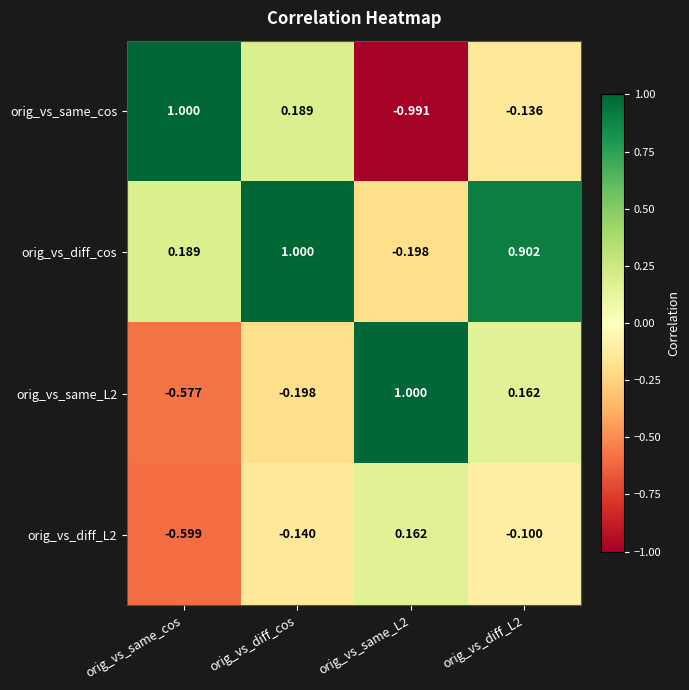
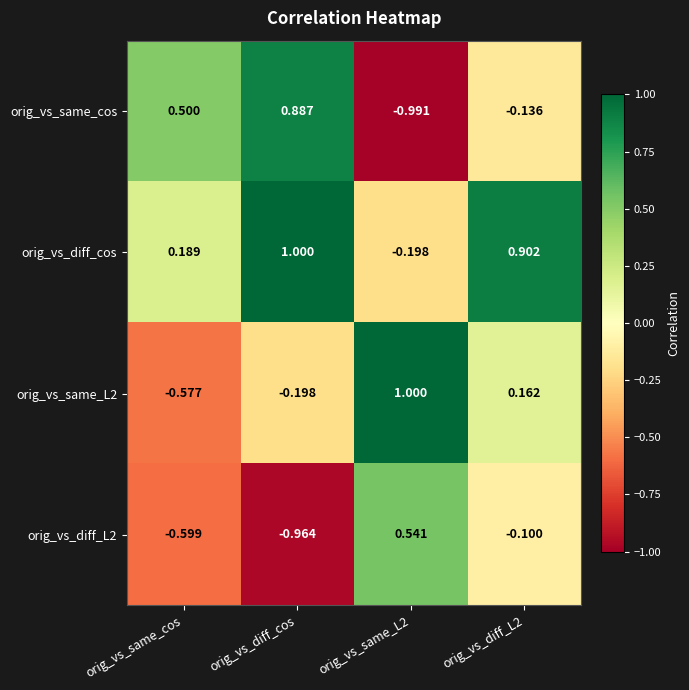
  {
    "orig_vs_same_cos": {
-     "orig_vs_same_cos": 1.000,
-     "orig_vs_diff_cos": 0.189,
+     "orig_vs_same_cos": 0.500,
+     "orig_vs_diff_cos": 0.887,
      "orig_vs_same_L2": -0.991,
      "orig_vs_diff_L2": -0.136
    },
    "orig_vs_diff_cos": {
      "orig_vs_same_cos": 0.189,
      "orig_vs_diff_cos": 1.000,
      "orig_vs_same_L2": -0.198,
      "orig_vs_diff_L2": 0.902
    },
    "orig_vs_same_L2": {
      "orig_vs_same_cos": -0.577,
      "orig_vs_diff_cos": -0.198,
      "orig_vs_same_L2": 1.000,
      "orig_vs_diff_L2": 0.162
    },
    "orig_vs_diff_L2": {
      "orig_vs_same_cos": -0.599,
-     "orig_vs_diff_cos": -0.140,
-     "orig_vs_same_L2": 0.162,
+     "orig_vs_diff_cos": -0.964,
+     "orig_vs_same_L2": 0.541,
      "orig_vs_diff_L2": -0.100
    }
  }
